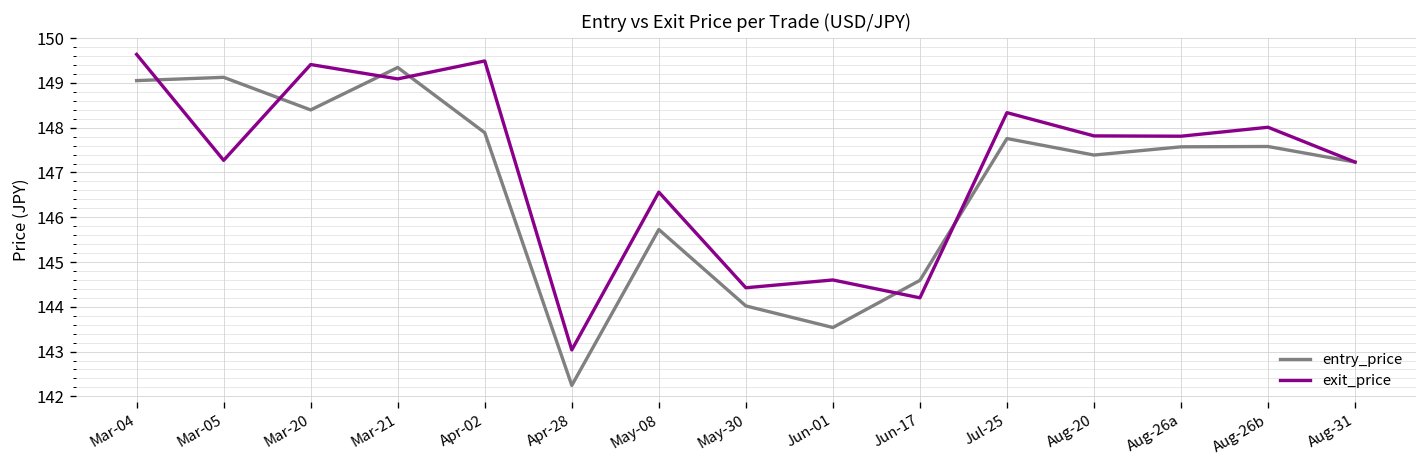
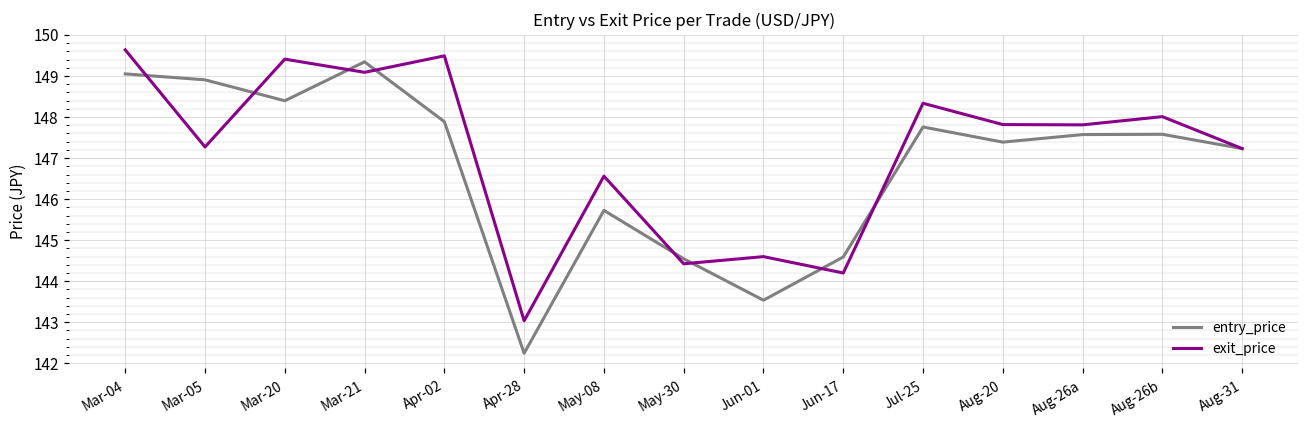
  {
    "entry_price": {
      "Mar-04": 149.1,
-     "Mar-05": 149.1,
+     "Mar-05": 148.9,
      "Mar-20": 148.4,
      "Mar-21": 149.3,
      "Apr-02": 147.9,
      "Apr-28": 142.2,
      "May-08": 145.7,
-     "May-30": 144.0,
+     "May-30": 144.5,
      "Jun-01": 143.5,
      "Jun-17": 144.6,
      "Jul-25": 147.8,
      "Aug-20": 147.4,
      "Aug-26a": 147.6,
      "Aug-26b": 147.6
    },
    "exit_price": {
      "Mar-04": 149.6,
      "Mar-05": 147.3,
      "Mar-20": 149.4,
      "Mar-21": 149.1,
      "Apr-02": 149.5,
      "Apr-28": 143.0,
      "May-08": 146.6,
      "May-30": 144.4,
      "Jun-01": 144.6,
      "Jun-17": 144.2,
      "Jul-25": 148.3,
      "Aug-20": 147.8,
      "Aug-26a": 147.8,
      "Aug-26b": 148.0
    }
  }
